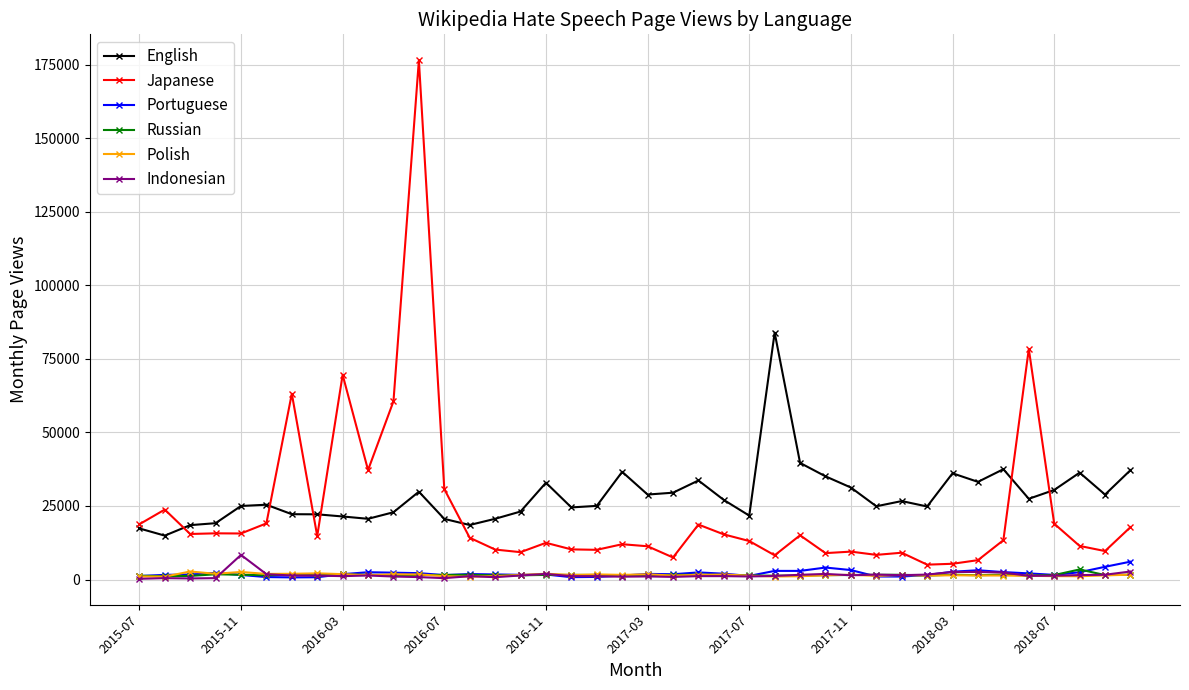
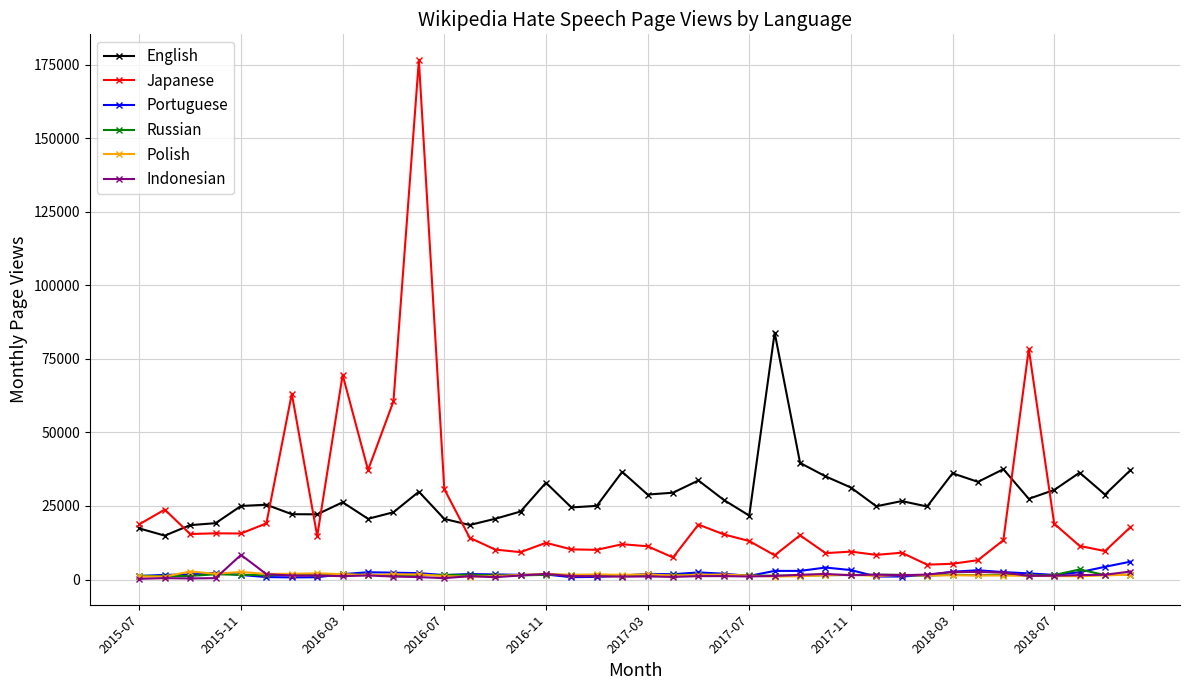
  {
    "English": {
      "2015-07": 17000,
      "2015-11": 25000,
-     "2016-03": 21000,
+     "2016-03": 26000,
      "2016-07": 21000,
      "2016-11": 33000,
      "2017-03": 29000,
      "2017-07": 22000,
      "2017-11": 31000,
      "2018-03": 36000,
      "2018-07": 30000
    },
    "Japanese": {
      "2015-07": 19000,
      "2015-11": 16000,
      "2016-03": 70000,
      "2016-07": 31000,
      "2016-11": 12000,
      "2017-03": 11000,
      "2017-07": 13000,
      "2017-11": 9000,
      "2018-03": 5000,
      "2018-07": 19000
    },
    "Portuguese": {
      "2017-11": 3000
    },
    "Polish": {
      "2015-11": 3000
    },
    "Indonesian": {
      "2015-11": 8000
    }
  }
